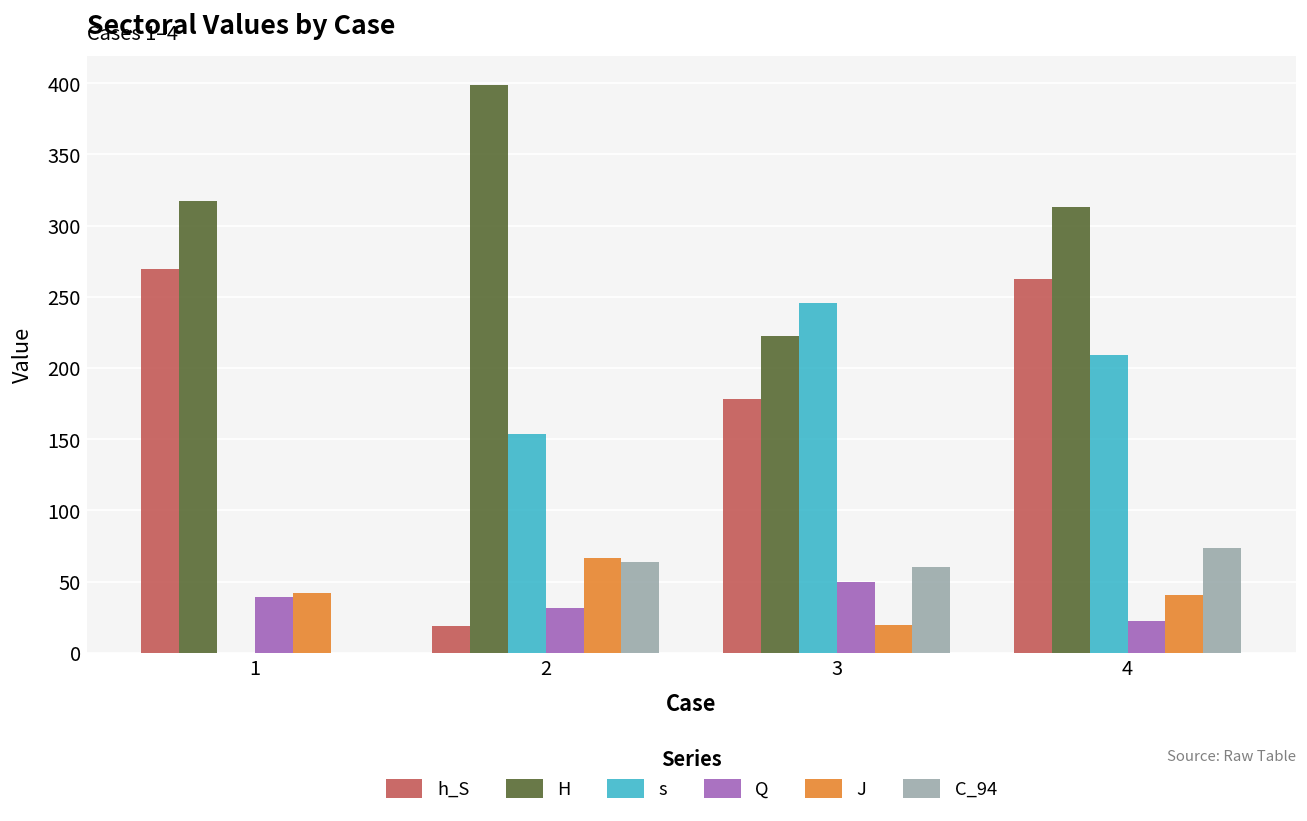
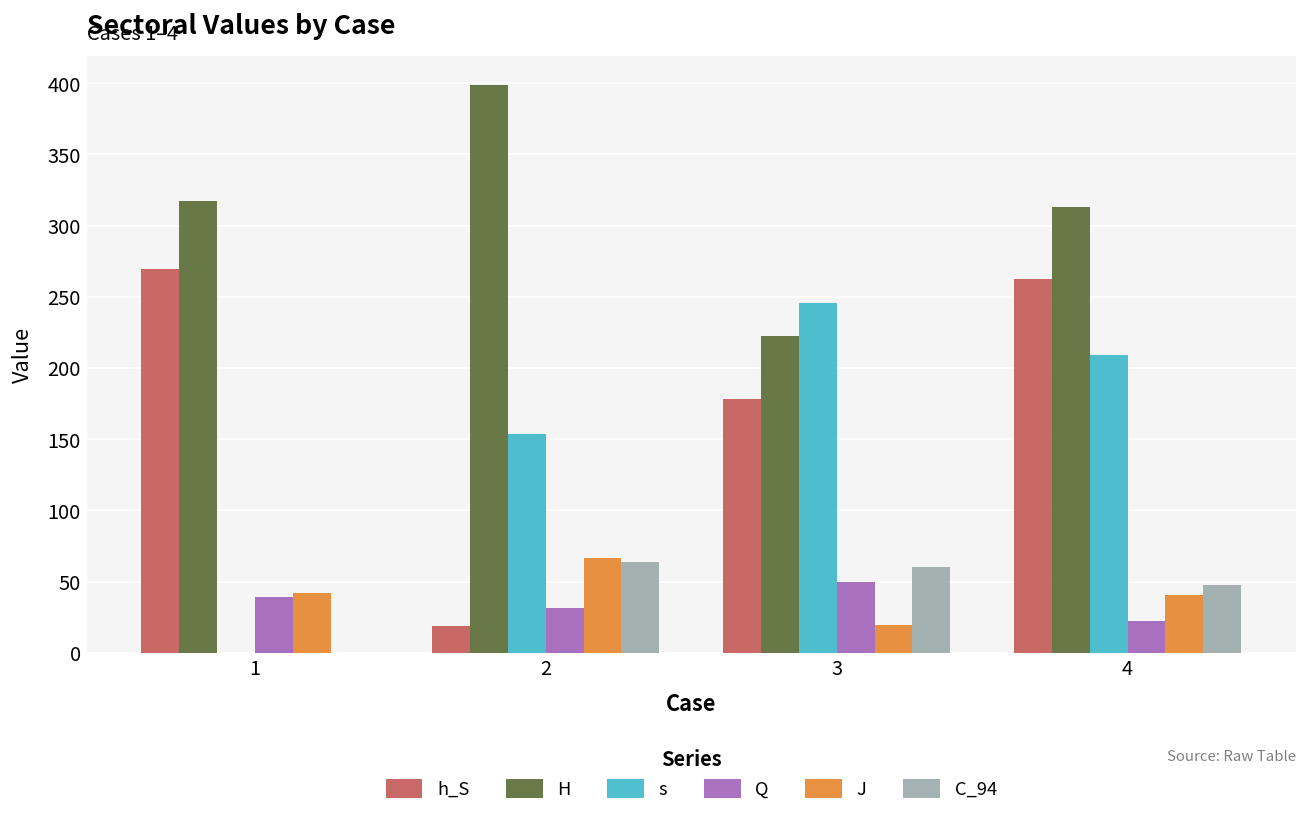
  {
    "h_S": {
      "1": 269,
      "2": 19,
      "3": 178,
      "4": 263
    },
    "H": {
      "1": 317,
      "2": 399,
      "3": 222,
      "4": 313
    },
    "s": {
      "2": 153,
      "3": 245,
      "4": 209
    },
    "Q": {
      "1": 39,
      "2": 31,
      "3": 50,
      "4": 22
    },
    "J": {
      "1": 42,
      "2": 67,
      "3": 20,
      "4": 40
    },
    "C_94": {
      "2": 64,
      "3": 61,
-     "4": 74
+     "4": 48
    }
  }
